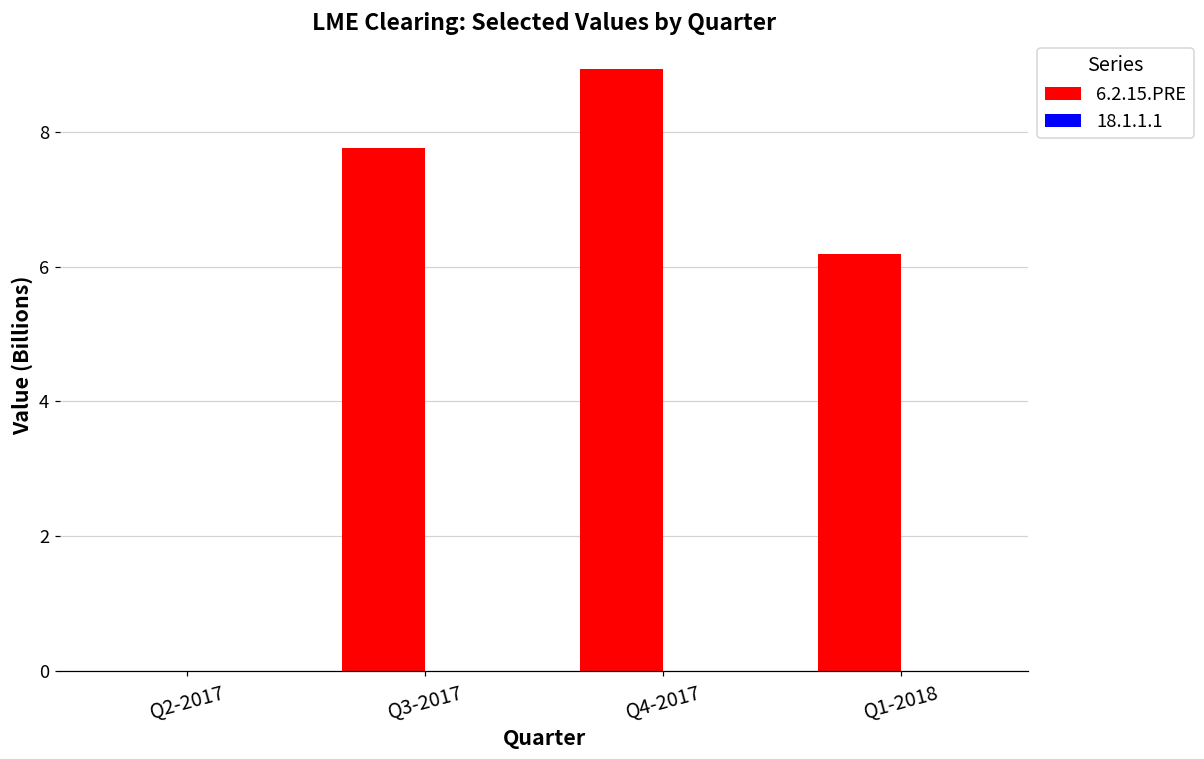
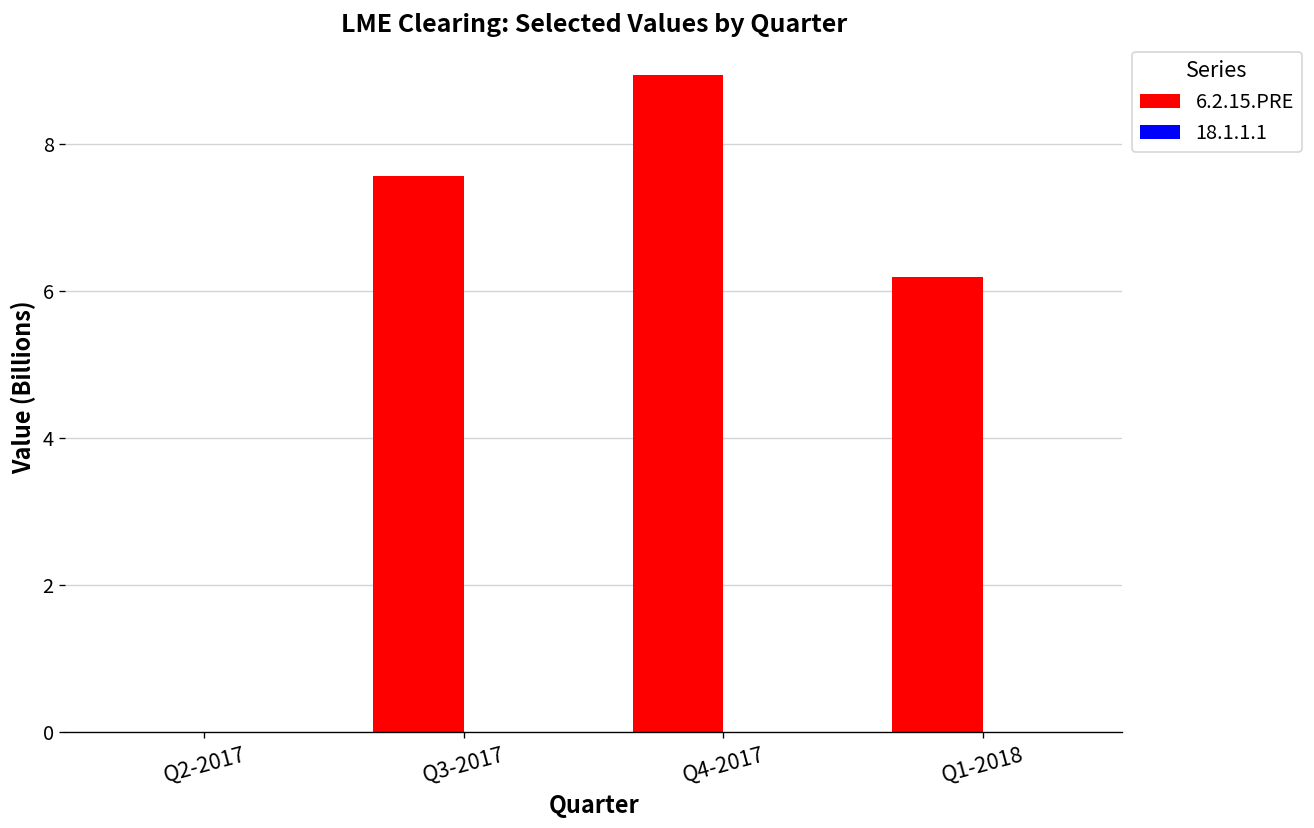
  {
    "6.2.15.PRE": {
      "Q2-2017": 0.0,
-     "Q3-2017": 7.8,
+     "Q3-2017": 7.6,
      "Q4-2017": 8.9,
      "Q1-2018": 6.2
    }
  }
